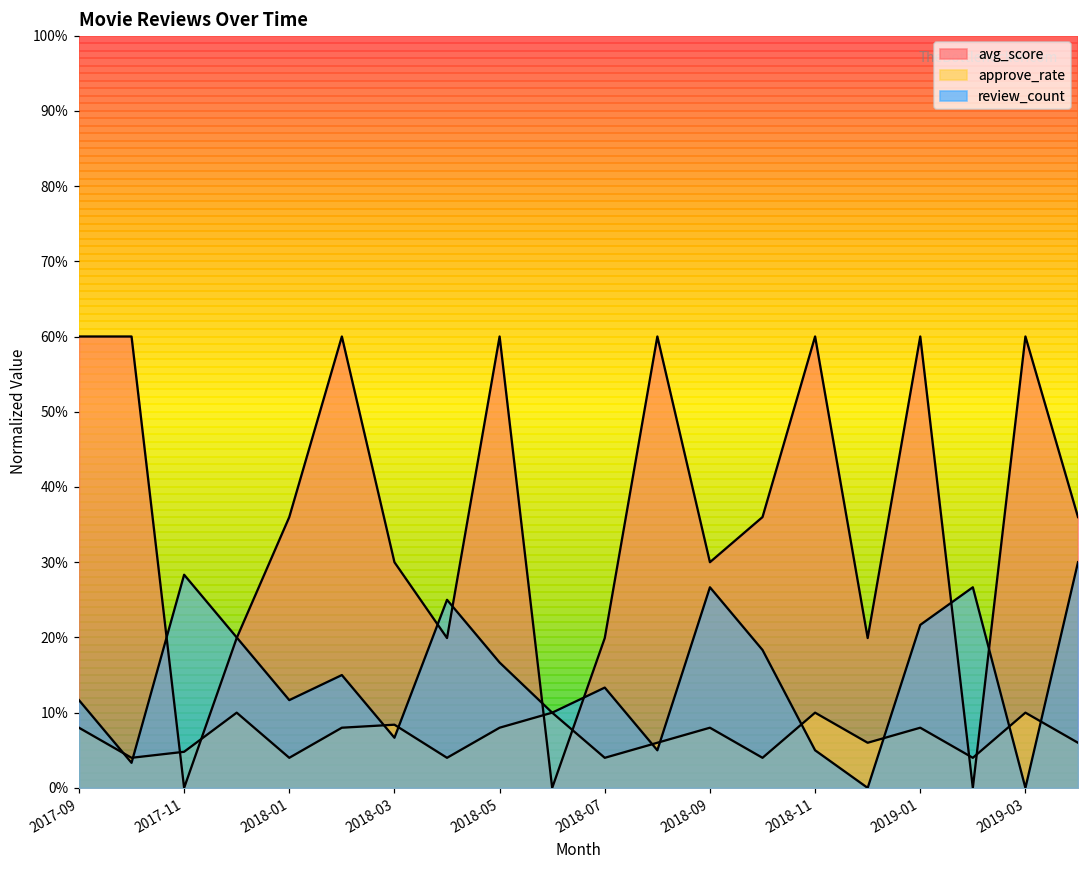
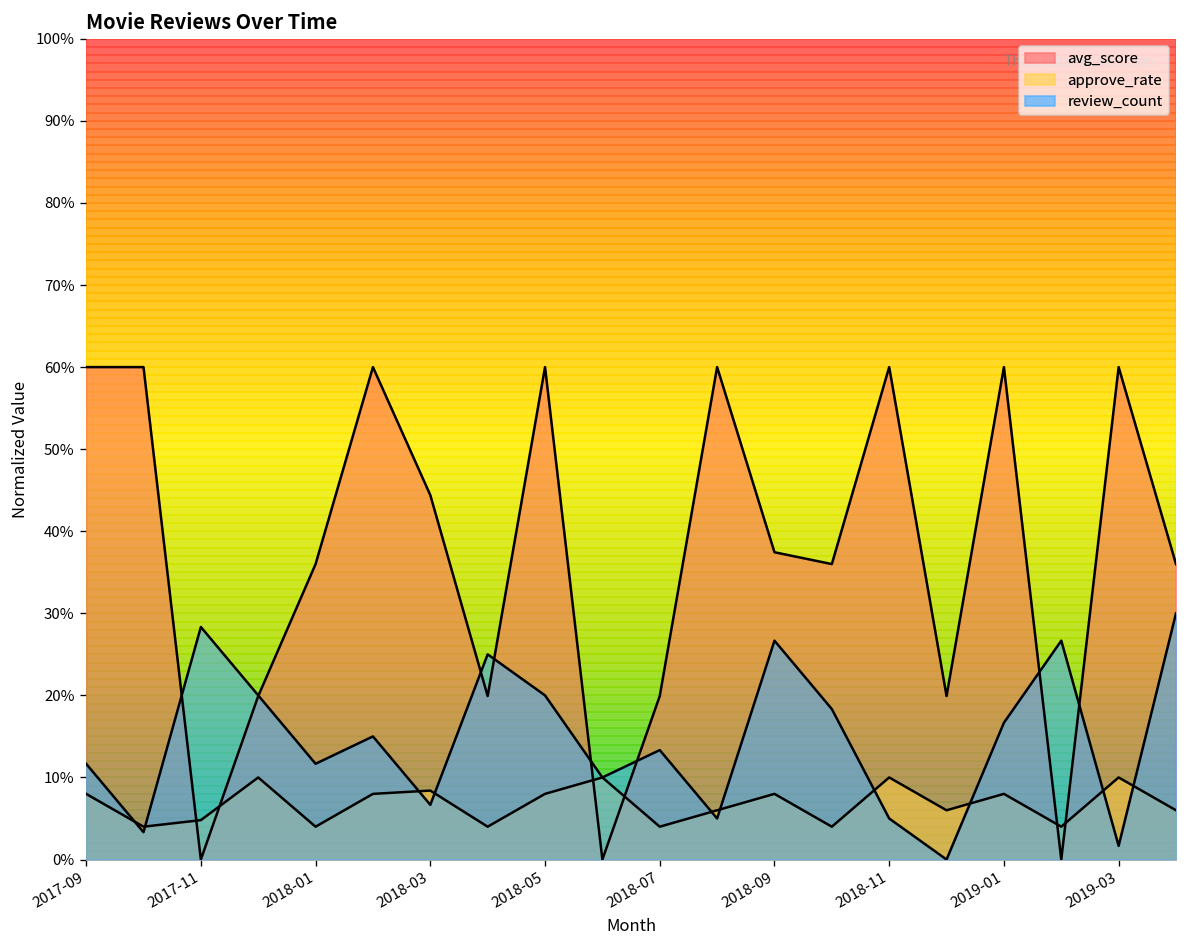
  {
    "avg_score": {
      "2017-09": "60%",
      "2017-11": "0%",
      "2018-01": "36%",
-     "2018-03": "30%",
+     "2018-03": "44%",
      "2018-05": "60%",
      "2018-07": "20%",
-     "2018-09": "30%",
+     "2018-09": "37%",
      "2018-11": "60%",
      "2019-01": "60%",
      "2019-03": "60%"
    },
    "approve_rate": {
      "2017-09": "8%",
      "2017-11": "5%",
      "2018-01": "4%",
      "2018-03": "8%",
      "2018-05": "8%",
      "2018-07": "4%",
      "2018-09": "8%",
      "2018-11": "10%",
      "2019-01": "8%",
      "2019-03": "10%"
    },
    "review_count": {
      "2017-09": "12%",
      "2017-11": "28%",
      "2018-01": "12%",
      "2018-03": "7%",
-     "2018-05": "17%",
+     "2018-05": "20%",
      "2018-07": "13%",
      "2018-09": "27%",
      "2018-11": "5%",
-     "2019-01": "22%",
-     "2019-03": "0%"
+     "2019-01": "17%",
+     "2019-03": "2%"
    }
  }
